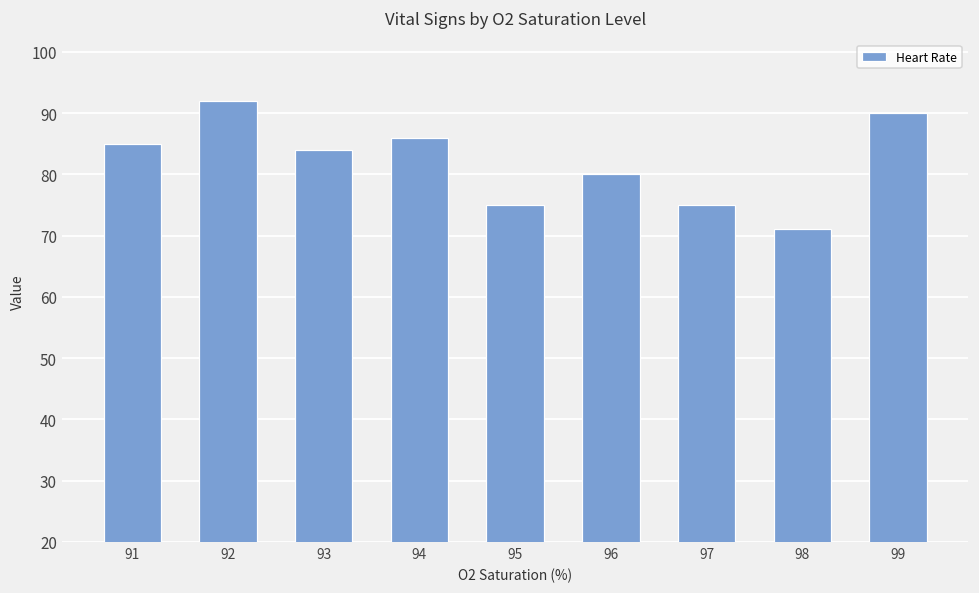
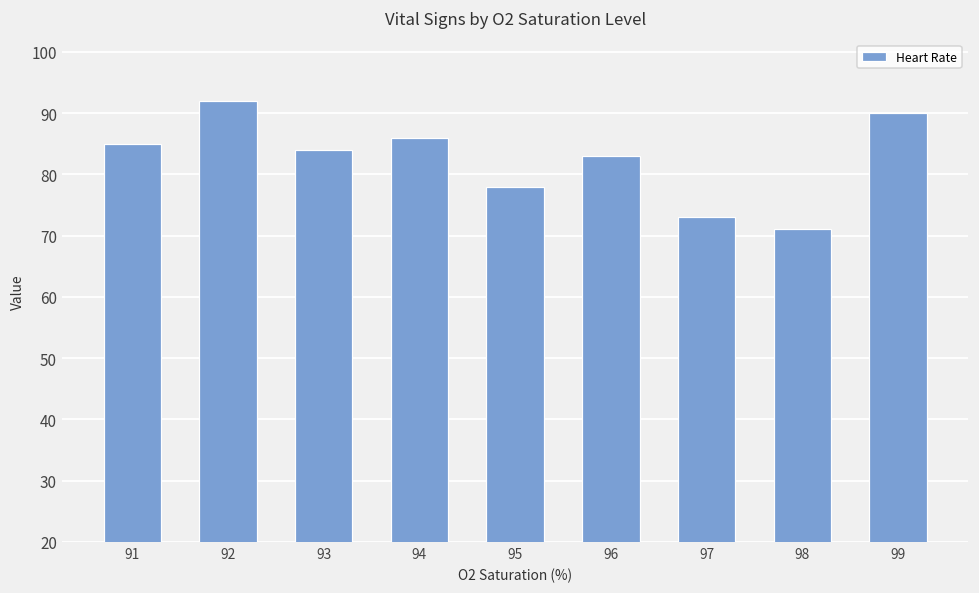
  {
    "91": 85,
    "92": 92,
    "93": 84,
    "94": 86,
-   "95": 75,
-   "96": 80,
-   "97": 75,
+   "95": 78,
+   "96": 83,
+   "97": 73,
    "98": 71,
    "99": 90
  }
